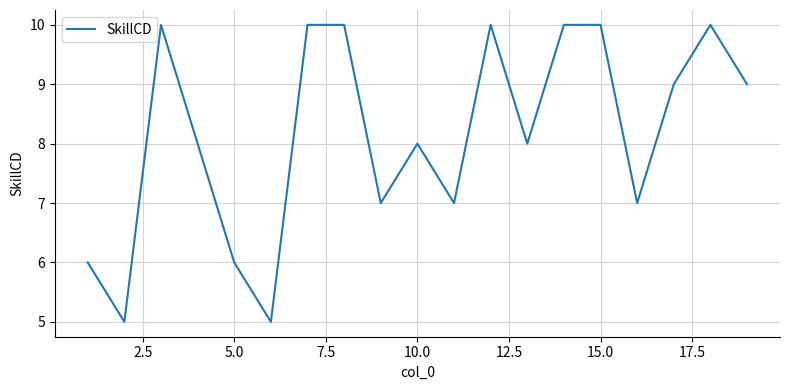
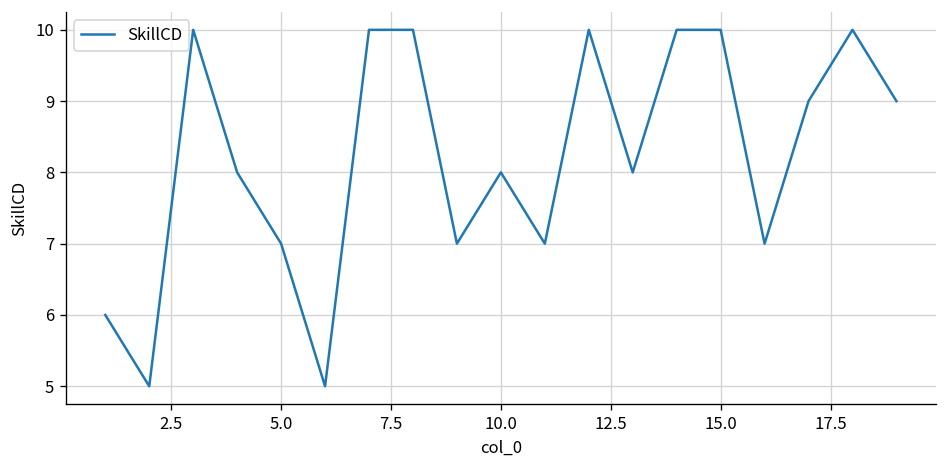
  {
-   "5.0": 6,
+   "5.0": 7,
    "10.0": 8,
    "15.0": 10
  }
